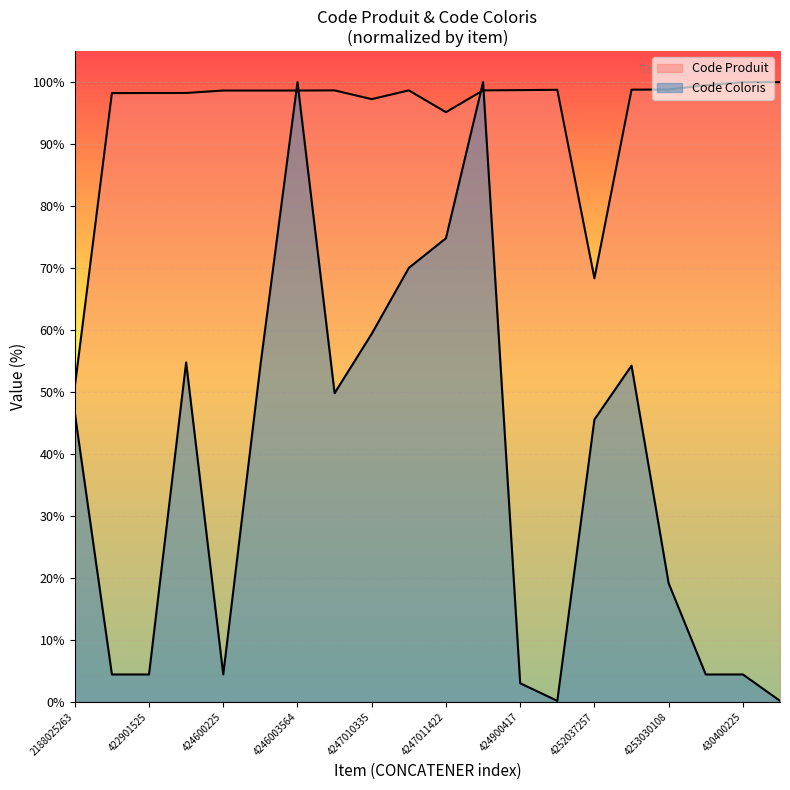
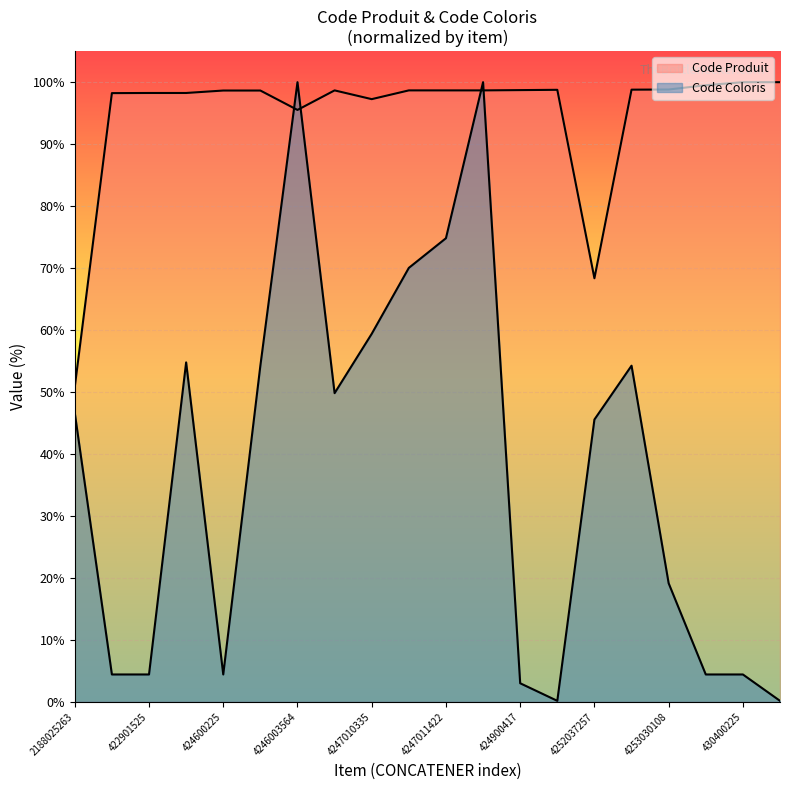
  {
    "Code Produit": {
      "2188025263": "51%",
      "422901525": "98%",
      "424600225": "99%",
-     "4246003564": "99%",
+     "4246003564": "96%",
      "4247010335": "97%",
-     "4247011422": "95%",
+     "4247011422": "99%",
      "424900417": "99%",
      "4252037257": "68%"
    },
    "Code Coloris": {
      "2188025263": "47%",
      "422901525": "4%",
      "424600225": "4%",
      "4246003564": "100%",
      "4247010335": "59%",
      "4247011422": "75%",
      "424900417": "3%",
      "4252037257": "46%",
      "4253030108": "19%",
      "430400225": "4%"
    }
  }
